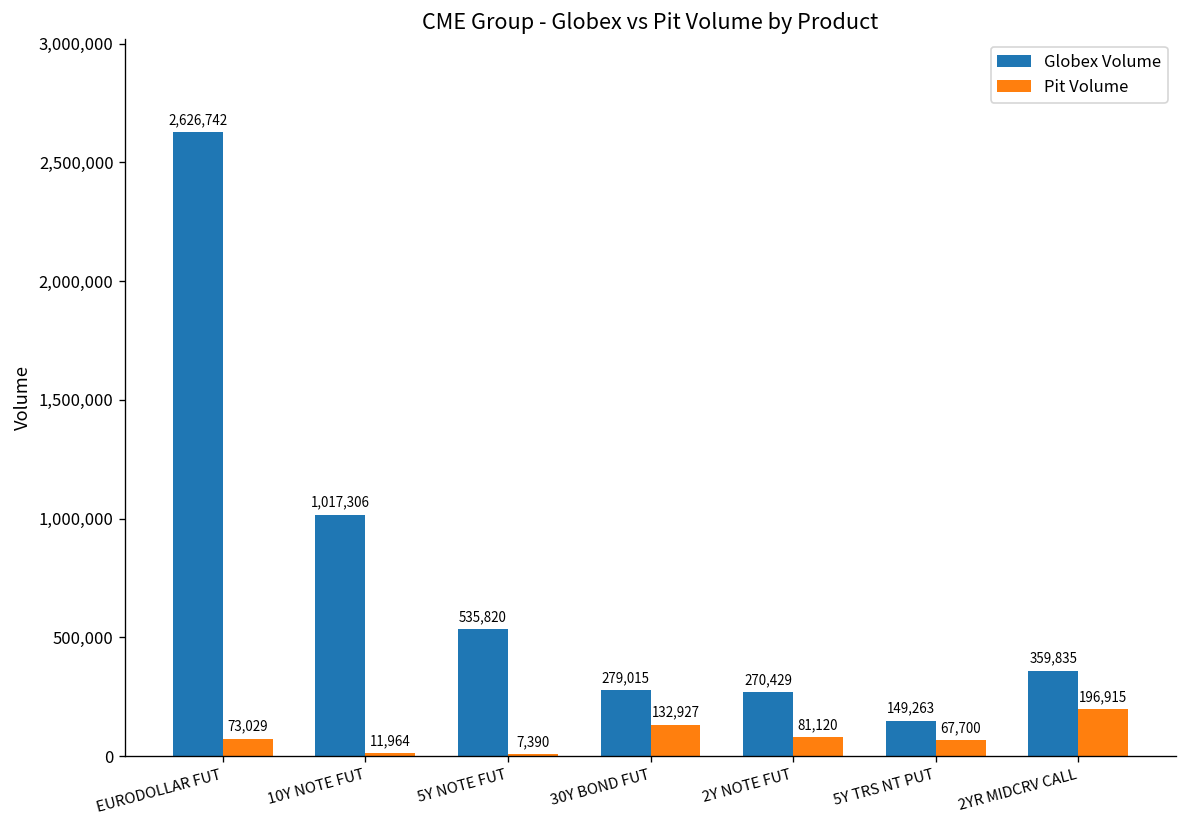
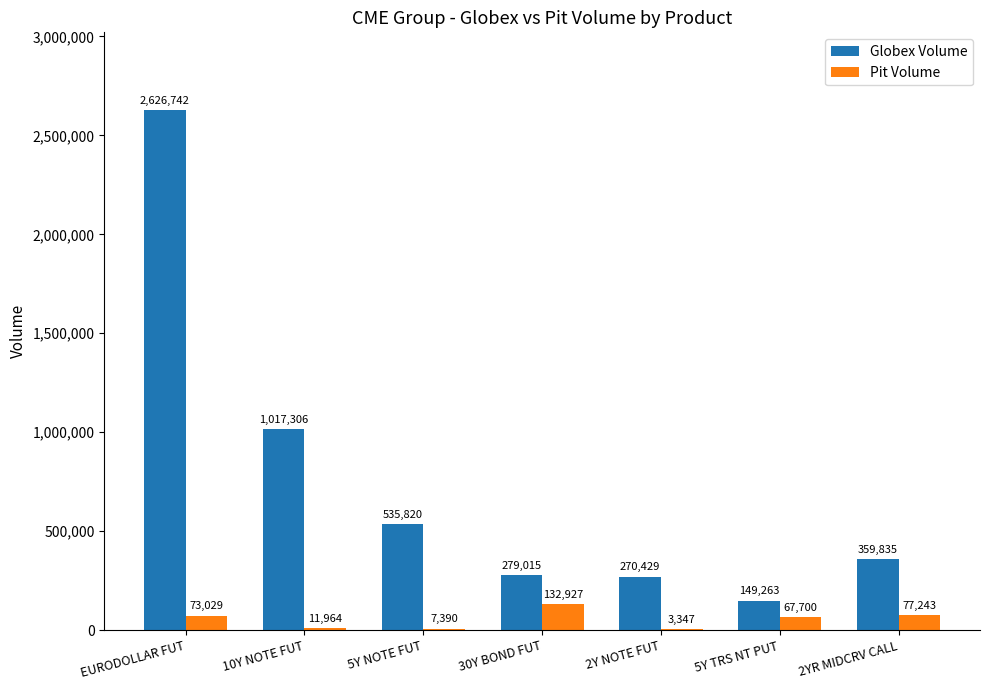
  {
    "Globex Volume": {
      "EURODOLLAR FUT": "2,626,742",
      "10Y NOTE FUT": "1,017,306",
      "5Y NOTE FUT": "535,820",
      "30Y BOND FUT": "279,015",
      "2Y NOTE FUT": "270,429",
      "5Y TRS NT PUT": "149,263",
      "2YR MIDCRV CALL": "359,835"
    },
    "Pit Volume": {
      "EURODOLLAR FUT": "73,029",
      "10Y NOTE FUT": "11,964",
      "5Y NOTE FUT": "7,390",
      "30Y BOND FUT": "132,927",
-     "2Y NOTE FUT": "81,120",
+     "2Y NOTE FUT": "3,347",
      "5Y TRS NT PUT": "67,700",
-     "2YR MIDCRV CALL": "196,915"
+     "2YR MIDCRV CALL": "77,243"
    }
  }
